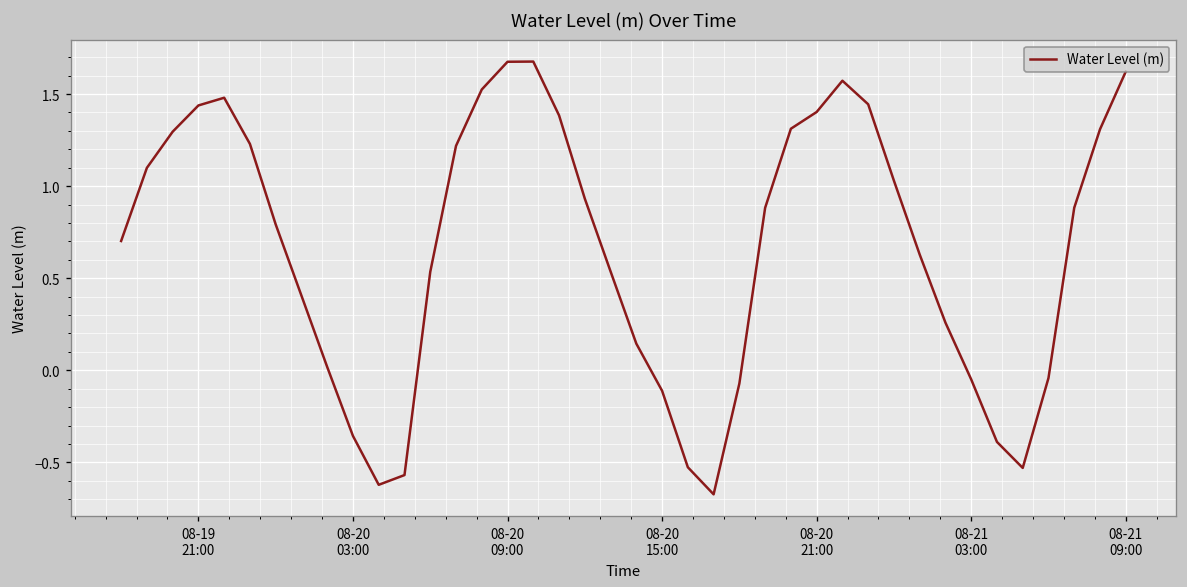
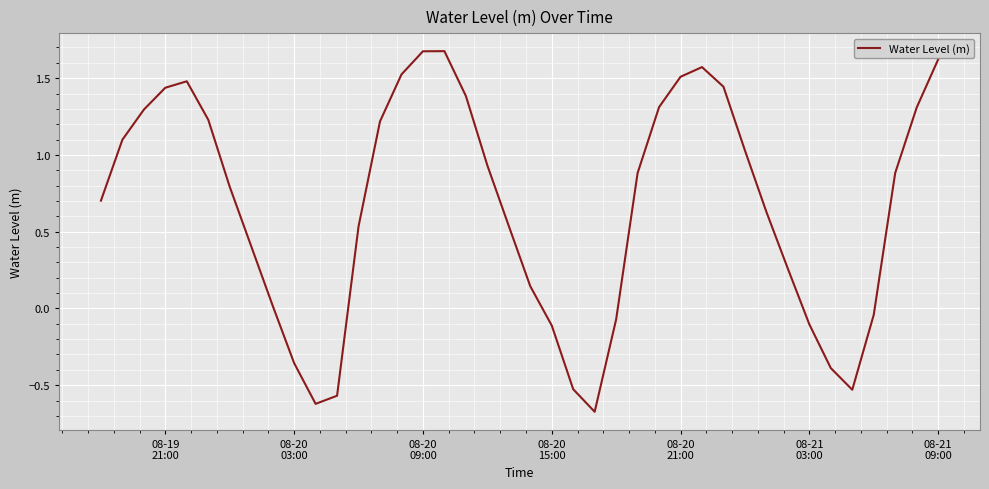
  {
    "08-19 21:00": 1.44,
    "08-20 03:00": -0.36,
    "08-20 09:00": 1.68,
    "08-20 15:00": -0.11,
-   "08-20 21:00": 1.40,
-   "08-21 03:00": -0.05,
+   "08-20 21:00": 1.51,
+   "08-21 03:00": -0.10,
    "08-21 09:00": 1.62
  }
